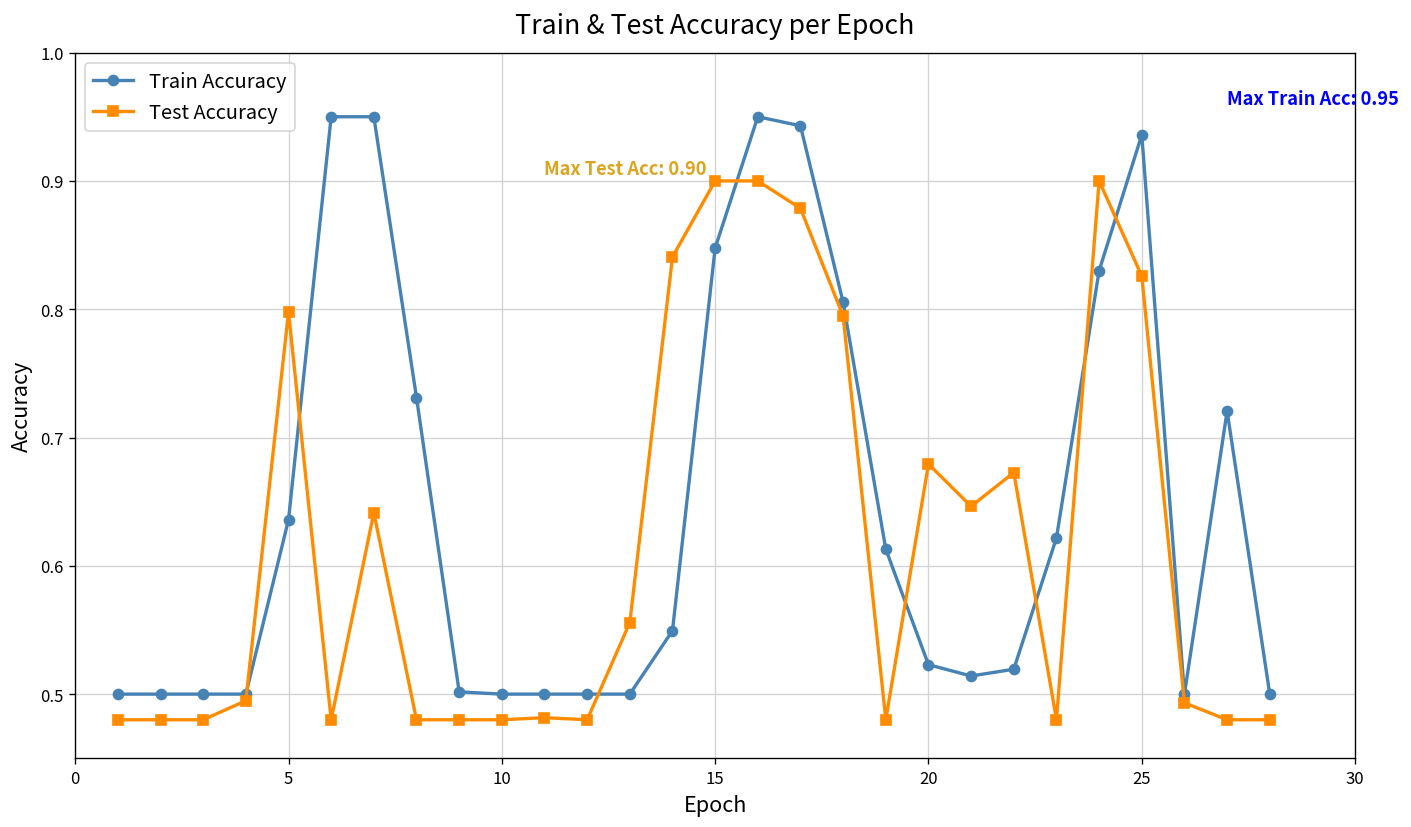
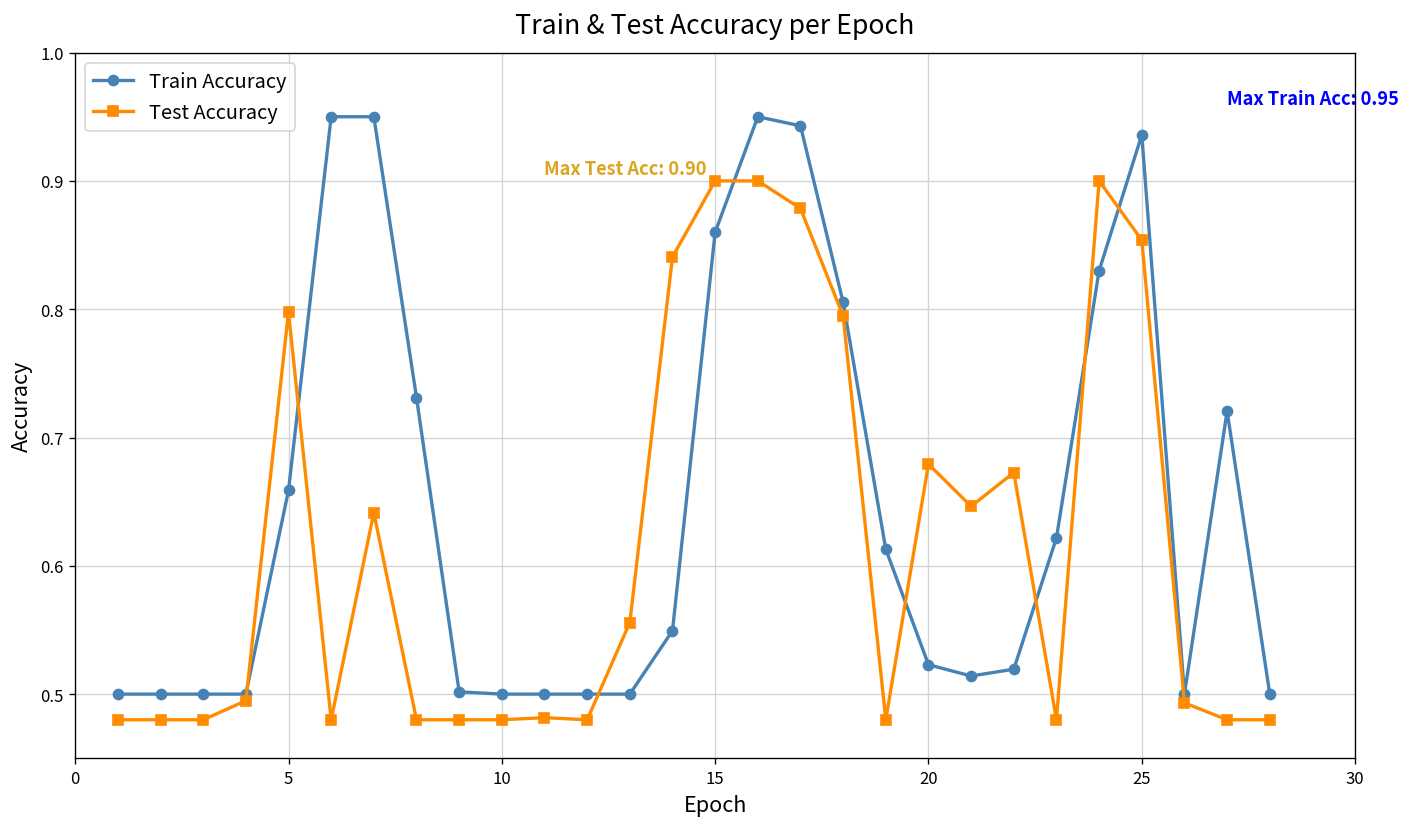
  {
    "Train Accuracy": {
-     "5": 0.636,
+     "5": 0.659,
      "10": 0.500,
-     "15": 0.848,
+     "15": 0.860,
      "20": 0.523,
      "25": 0.936
    },
    "Test Accuracy": {
      "5": 0.798,
      "10": 0.480,
      "20": 0.679,
-     "25": 0.826
+     "25": 0.854
    }
  }
